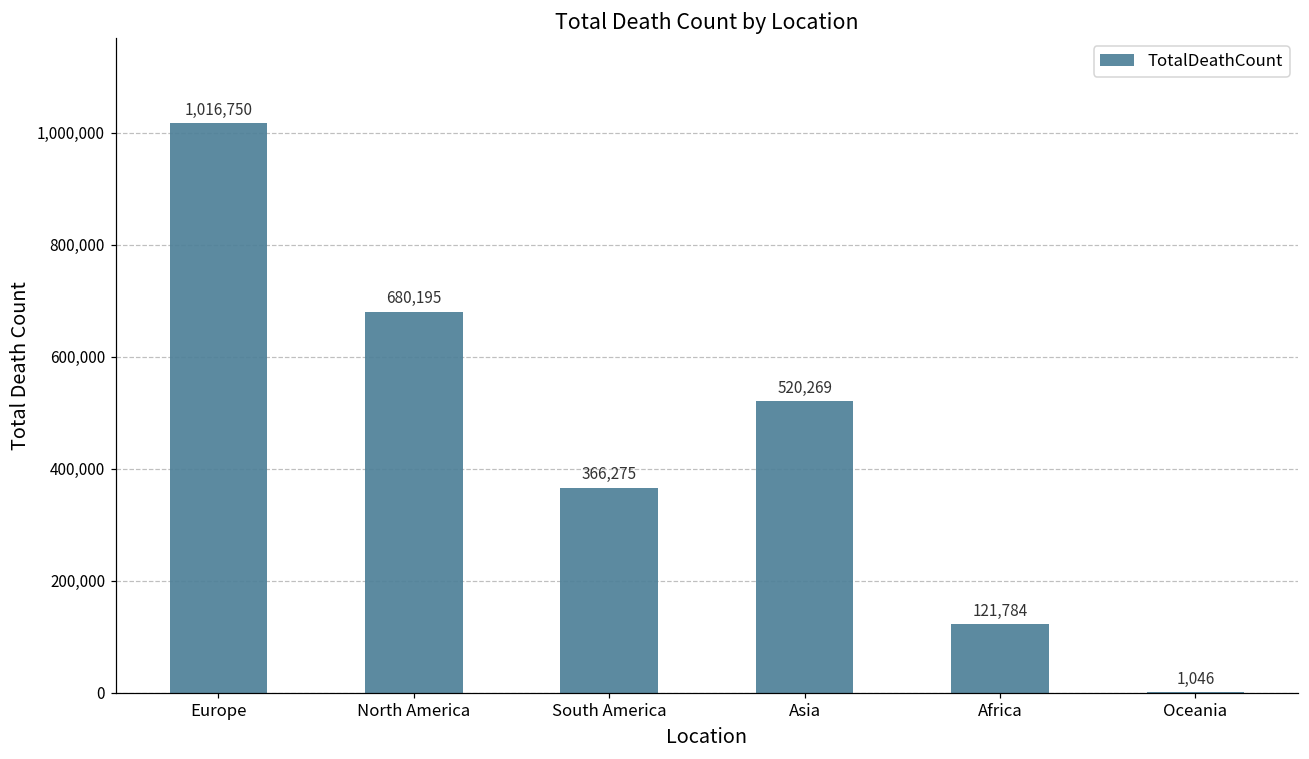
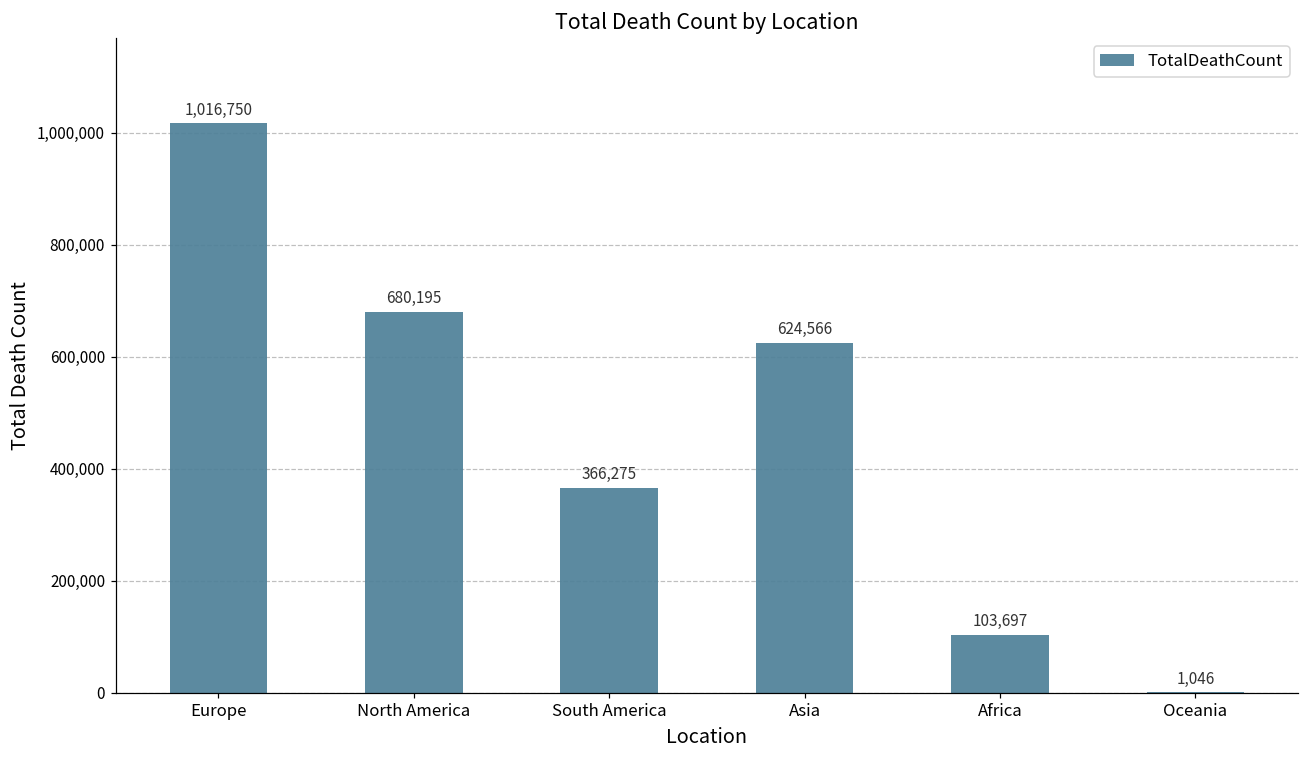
  {
    "Europe": "1,016,750",
    "North America": "680,195",
    "South America": "366,275",
-   "Asia": "520,269",
-   "Africa": "121,784",
+   "Asia": "624,566",
+   "Africa": "103,697",
    "Oceania": "1,046"
  }
